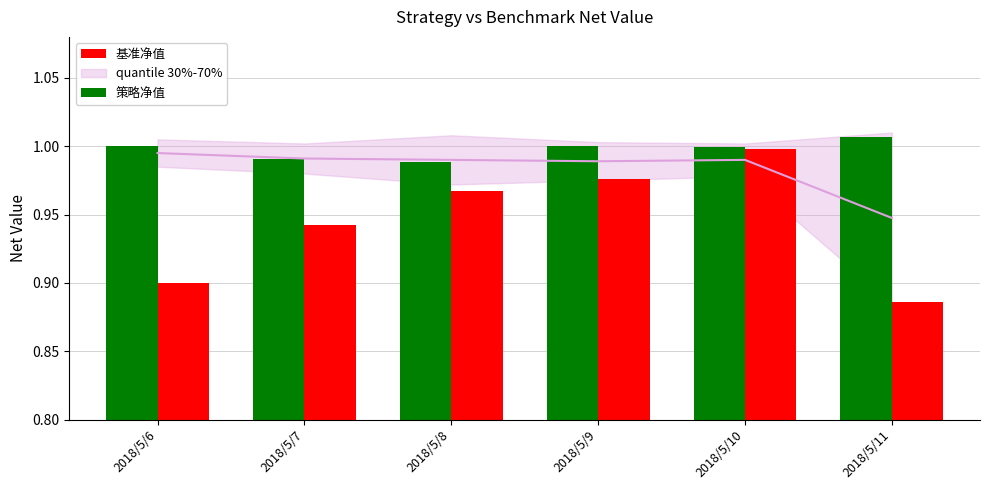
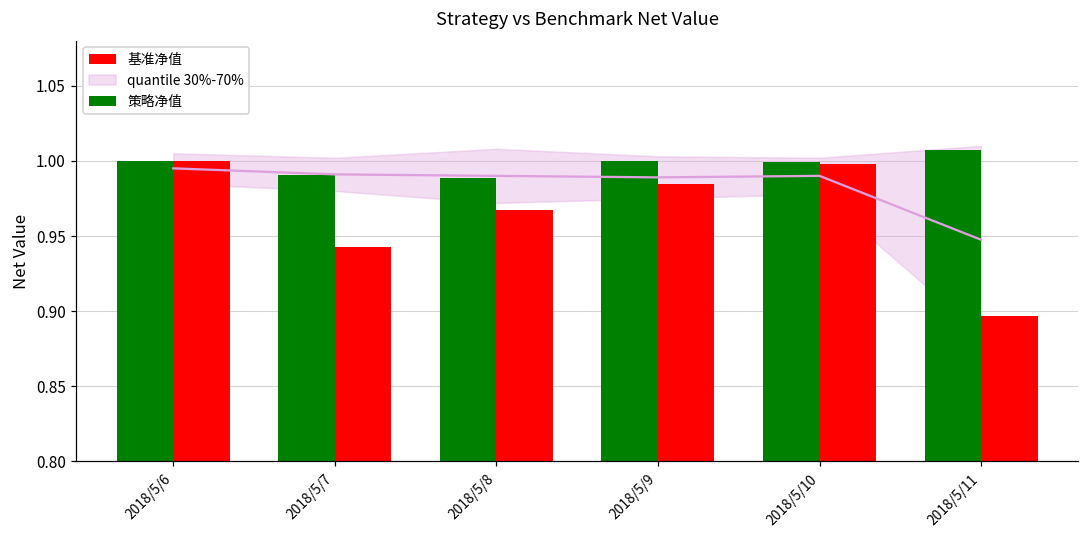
  {
    "策略净值": {
      "2018/5/6": 1.000,
      "2018/5/7": 0.991,
      "2018/5/8": 0.988,
      "2018/5/9": 1.000,
      "2018/5/10": 0.999,
      "2018/5/11": 1.007
    },
    "基准净值": {
-     "2018/5/6": 0.9,
+     "2018/5/6": 1.0,
      "2018/5/7": 0.943,
      "2018/5/8": 0.967,
-     "2018/5/9": 0.976,
+     "2018/5/9": 0.984,
      "2018/5/10": 0.998,
-     "2018/5/11": 0.886
+     "2018/5/11": 0.897
    }
  }
